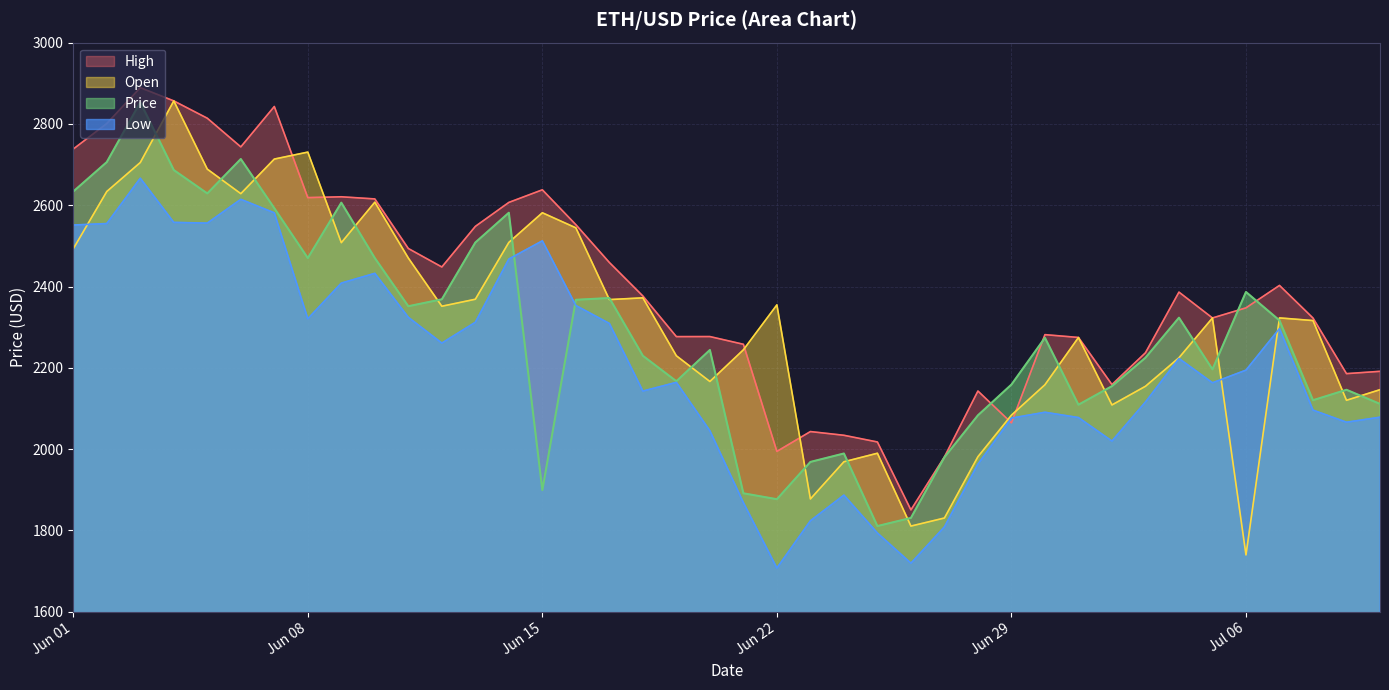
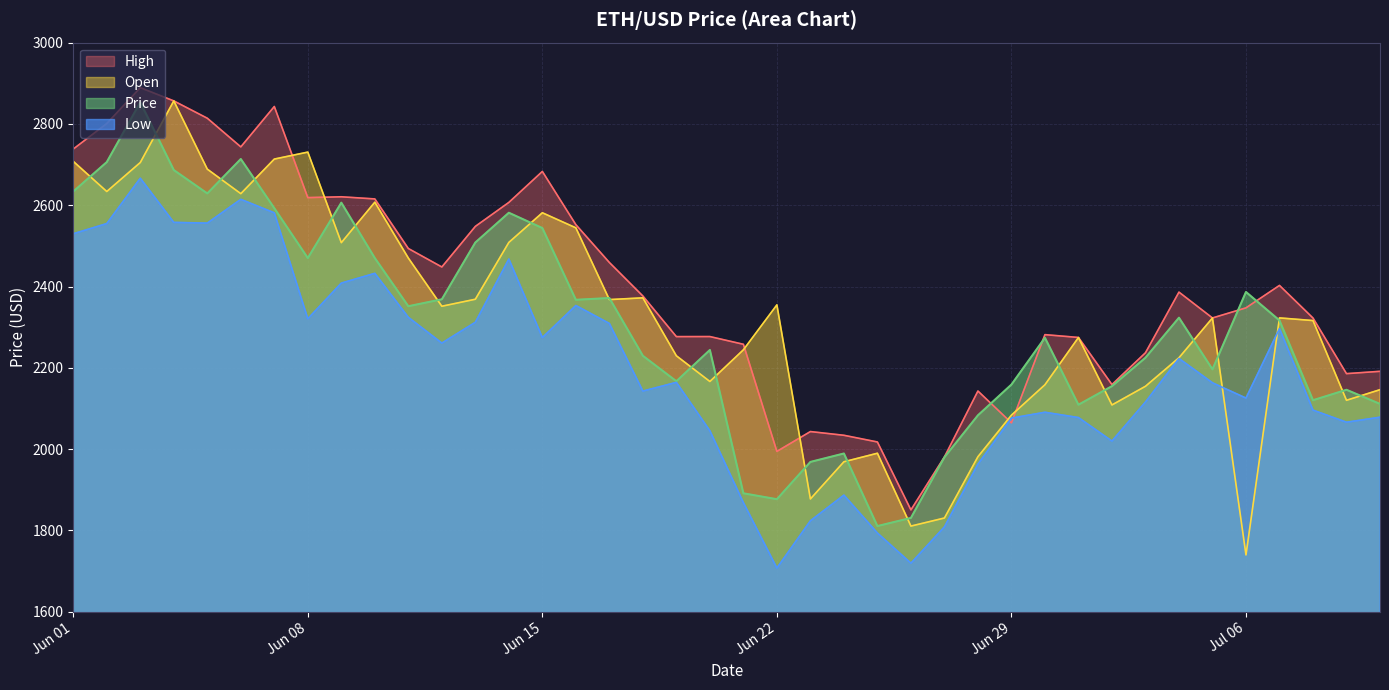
  {
    "High": {
      "Jun 01": 2740,
      "Jun 08": 2620,
-     "Jun 15": 2640,
+     "Jun 15": 2680,
      "Jun 22": 1990,
      "Jun 29": 2060,
      "Jul 06": 2350
    },
    "Open": {
-     "Jun 01": 2490,
+     "Jun 01": 2710,
      "Jun 08": 2730,
      "Jun 15": 2580,
      "Jun 22": 2350,
      "Jun 29": 2080,
      "Jul 06": 1740
    },
    "Price": {
      "Jun 01": 2630,
      "Jun 08": 2470,
-     "Jun 15": 1900,
+     "Jun 15": 2540,
      "Jun 22": 1880,
      "Jun 29": 2160,
      "Jul 06": 2390
    },
    "Low": {
-     "Jun 01": 2550,
+     "Jun 01": 2530,
      "Jun 08": 2320,
-     "Jun 15": 2510,
+     "Jun 15": 2270,
      "Jun 22": 1710,
      "Jun 29": 2080,
-     "Jul 06": 2190
+     "Jul 06": 2130
    }
  }
